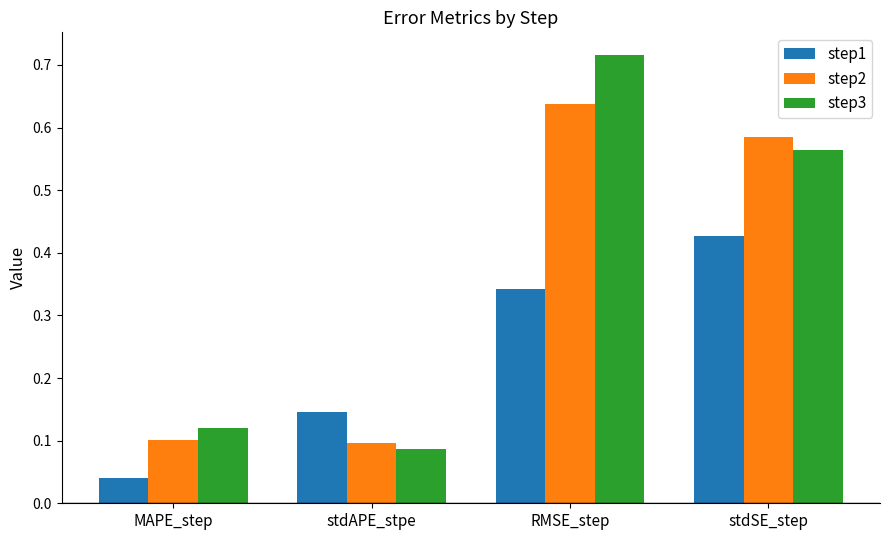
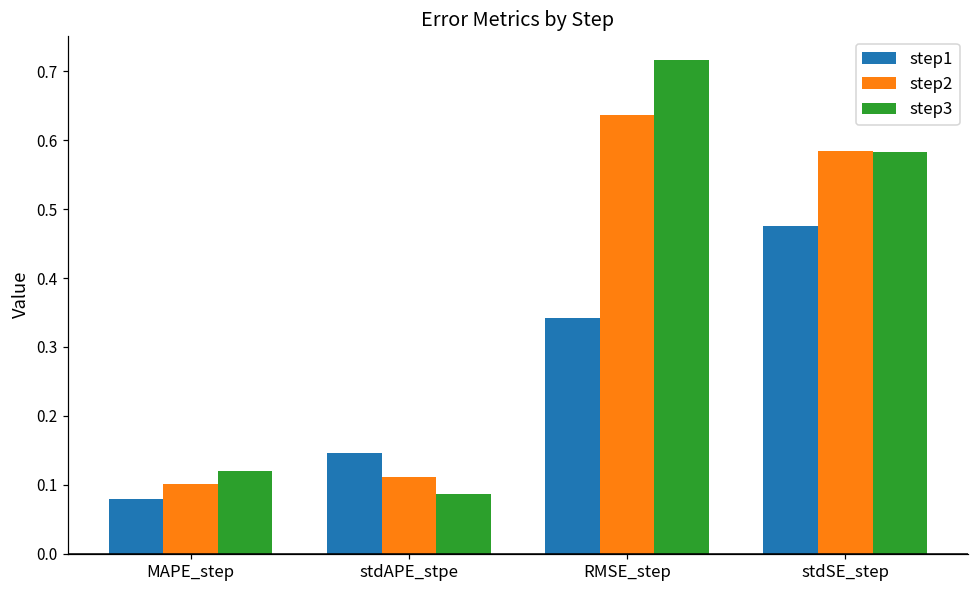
  {
    "step1": {
-     "MAPE_step": 0.04,
+     "MAPE_step": 0.08,
      "stdAPE_stpe": 0.15,
      "RMSE_step": 0.34,
-     "stdSE_step": 0.43
+     "stdSE_step": 0.48
    },
    "step2": {
      "MAPE_step": 0.10,
-     "stdAPE_stpe": 0.10,
+     "stdAPE_stpe": 0.11,
      "RMSE_step": 0.64,
      "stdSE_step": 0.59
    },
    "step3": {
      "MAPE_step": 0.12,
      "stdAPE_stpe": 0.09,
      "RMSE_step": 0.72,
-     "stdSE_step": 0.56
+     "stdSE_step": 0.58
    }
  }
